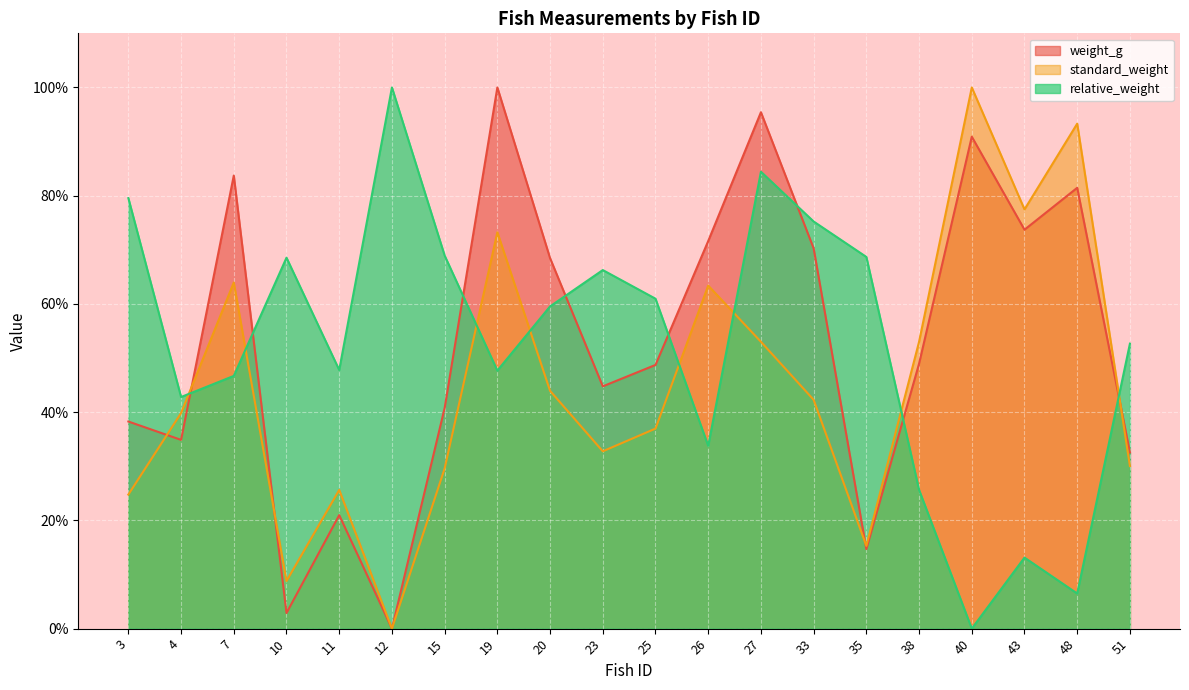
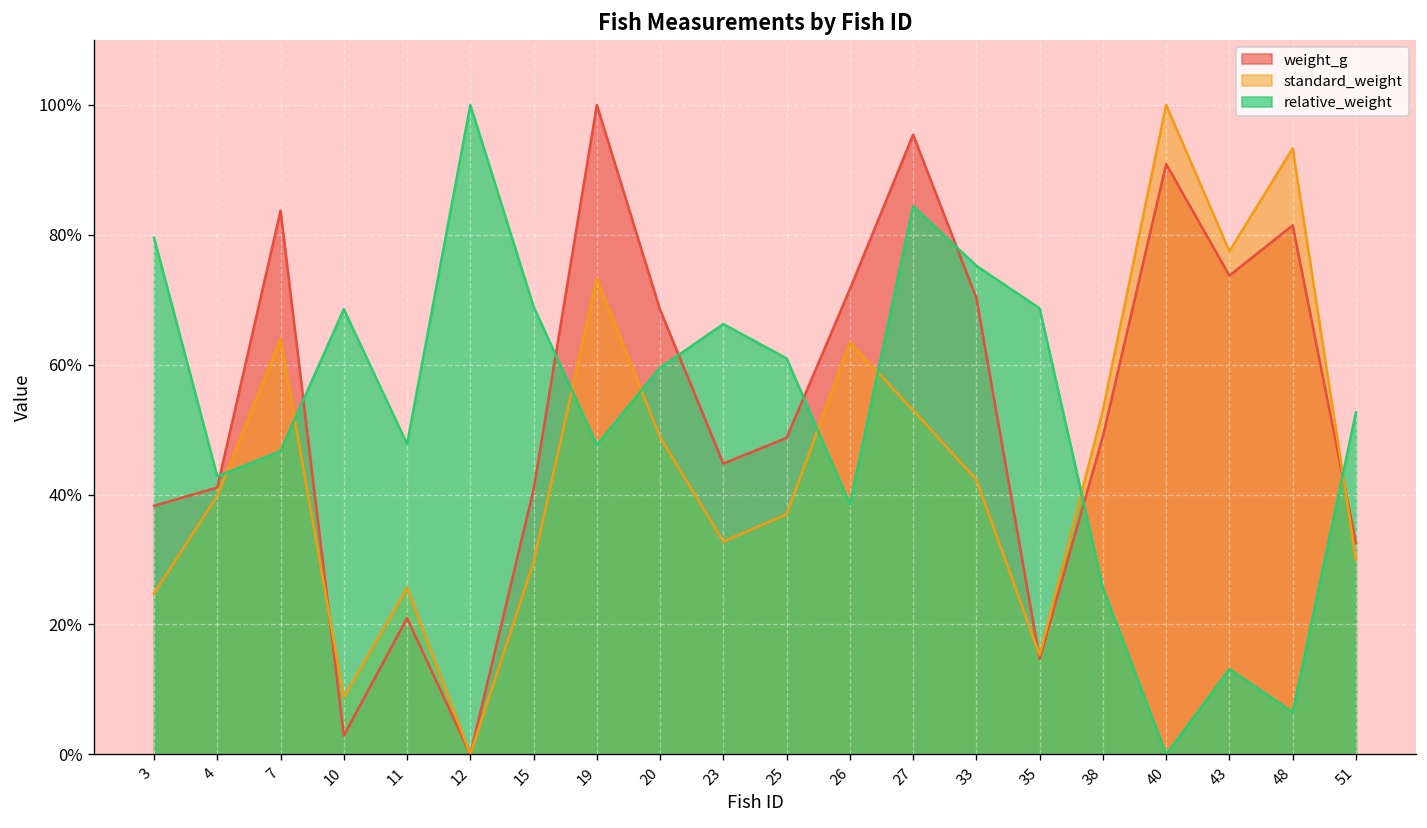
  {
    "weight_g": {
      "3": "38%",
-     "4": "35%",
+     "4": "41%",
      "7": "84%",
      "10": "3%",
      "11": "21%",
      "15": "41%",
      "19": "100%",
      "20": "68%",
      "23": "45%",
      "25": "49%",
      "26": "72%",
      "27": "95%",
      "33": "70%",
      "35": "15%",
      "38": "49%",
      "40": "91%",
      "43": "74%",
      "48": "81%",
      "51": "33%"
    },
    "standard_weight": {
      "3": "25%",
      "4": "40%",
      "7": "64%",
      "10": "9%",
      "11": "26%",
      "15": "30%",
      "19": "73%",
-     "20": "44%",
+     "20": "49%",
      "23": "33%",
      "25": "37%",
      "26": "63%",
      "27": "53%",
      "33": "42%",
      "35": "15%",
      "38": "53%",
      "40": "100%",
      "43": "77%",
      "48": "93%",
      "51": "30%"
    },
    "relative_weight": {
      "3": "80%",
      "4": "43%",
      "7": "47%",
      "10": "69%",
      "11": "48%",
      "12": "100%",
      "15": "69%",
      "19": "48%",
      "20": "60%",
      "23": "66%",
      "25": "61%",
-     "26": "34%",
+     "26": "39%",
      "27": "84%",
      "33": "75%",
      "35": "69%",
      "38": "26%",
      "40": "0%",
      "43": "13%",
      "48": "6%",
      "51": "53%"
    }
  }
